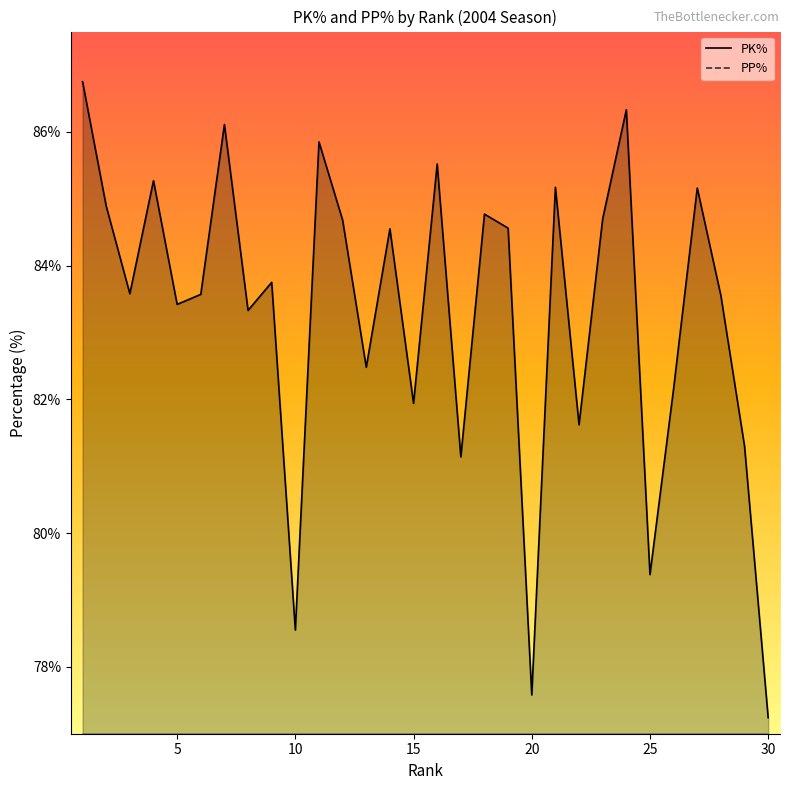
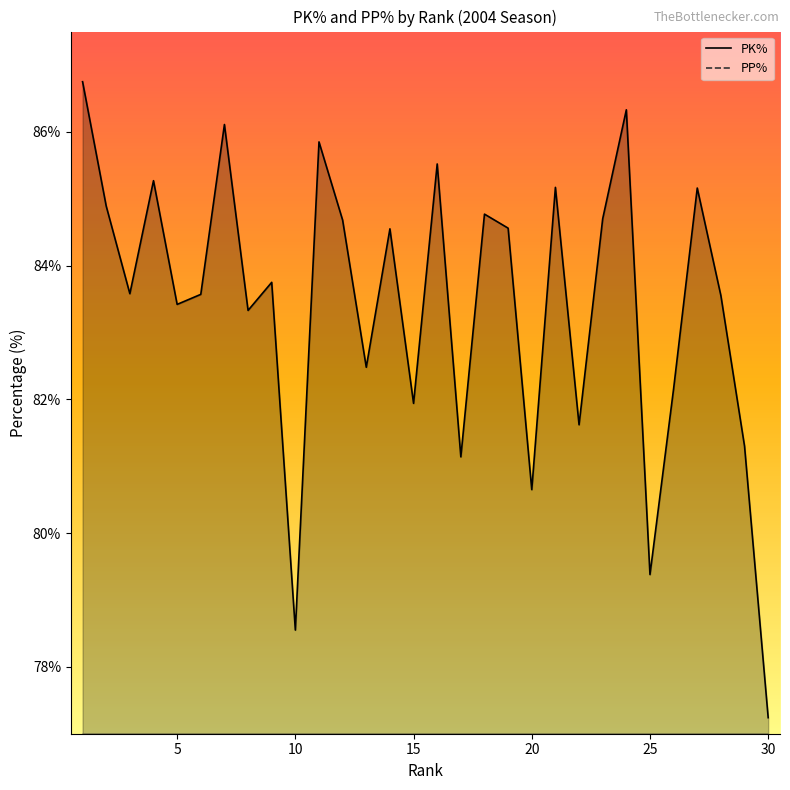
  {
    "PK%": {
      "5": "83.4%",
      "10": "78.6%",
      "15": "81.9%",
-     "20": "77.6%",
+     "20": "80.7%",
      "25": "79.4%",
      "30": "77.2%"
    }
  }
